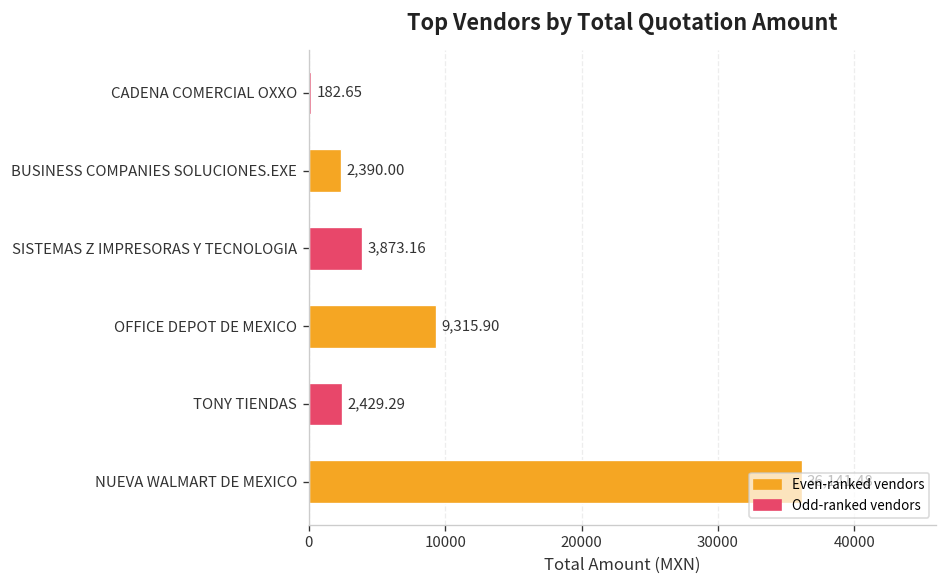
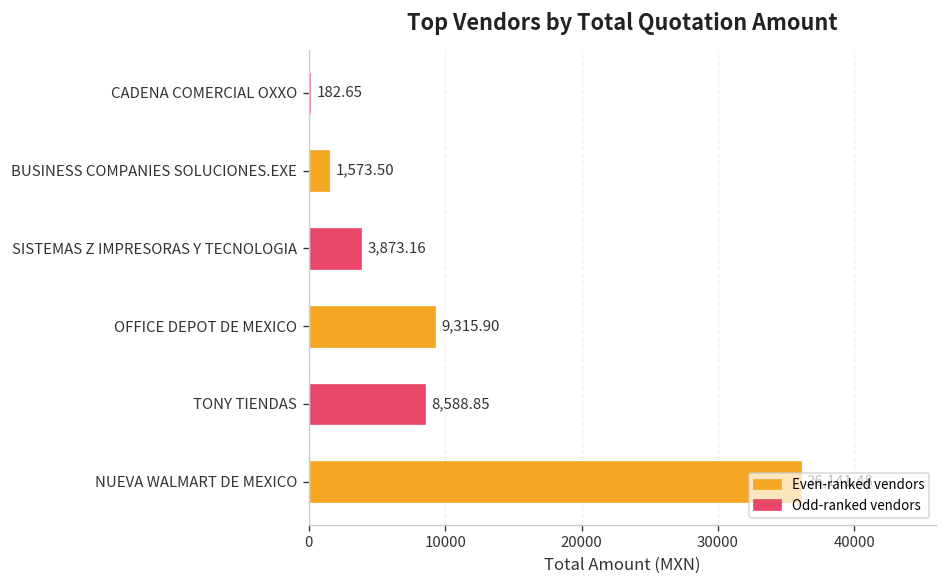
  {
    "CADENA COMERCIAL OXXO": "182.65",
-   "BUSINESS COMPANIES SOLUCIONES.EXE": "2,390.00",
+   "BUSINESS COMPANIES SOLUCIONES.EXE": "1,573.50",
    "SISTEMAS Z IMPRESORAS Y TECNOLOGIA": "3,873.16",
    "OFFICE DEPOT DE MEXICO": "9,315.90",
-   "TONY TIENDAS": "2,429.29"
+   "TONY TIENDAS": "8,588.85"
  }
